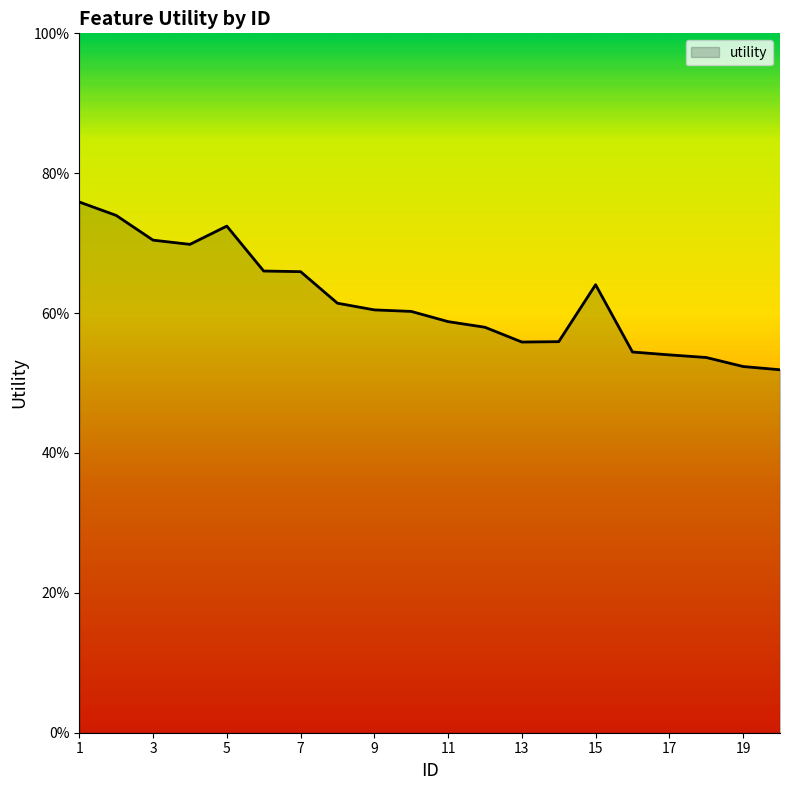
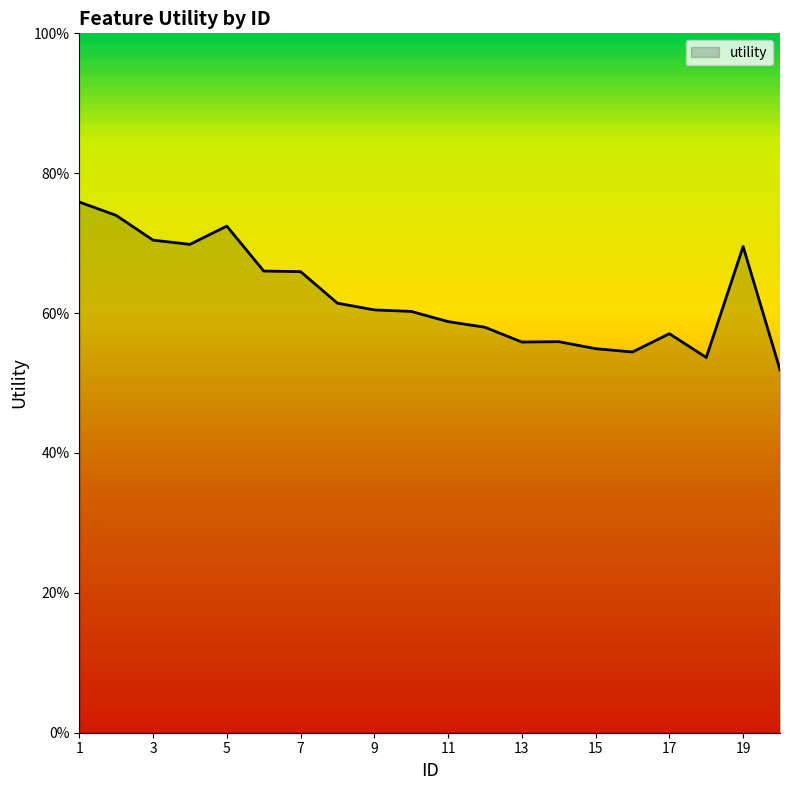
  {
    "1": "76%",
    "3": "70%",
    "5": "72%",
    "7": "66%",
    "9": "60%",
    "11": "59%",
    "13": "56%",
-   "15": "64%",
-   "17": "54%",
-   "19": "52%"
+   "15": "55%",
+   "17": "57%",
+   "19": "70%"
  }
